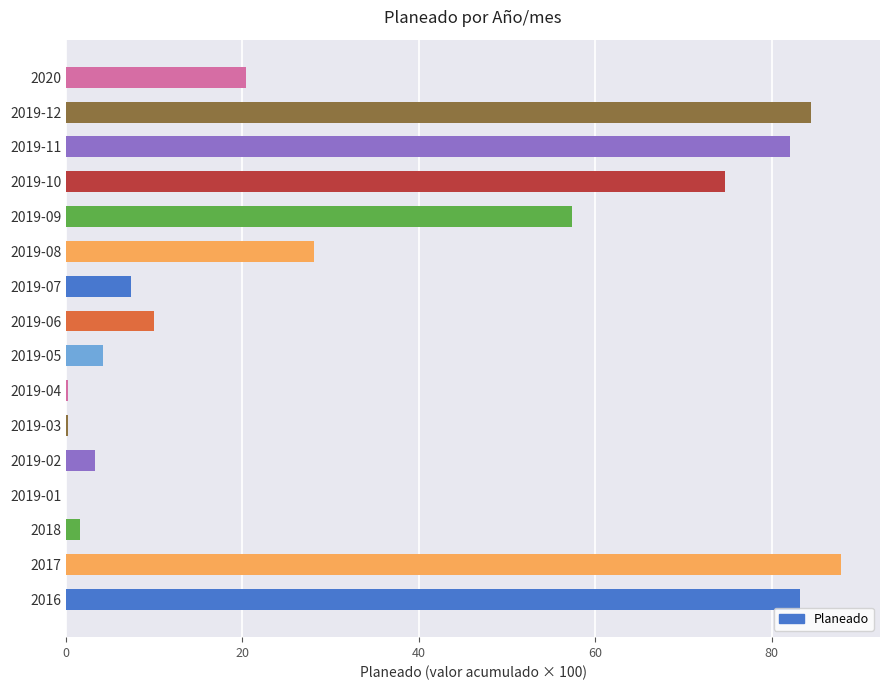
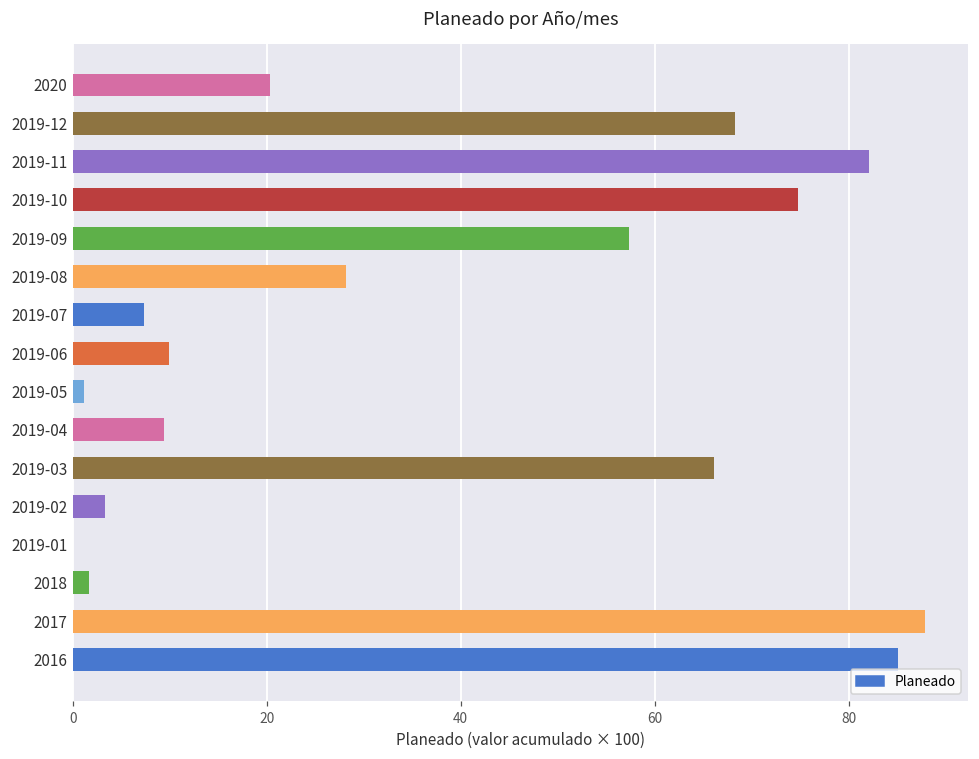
  {
    "2020": 20,
-   "2019-12": 84,
+   "2019-12": 68,
    "2019-11": 82,
    "2019-10": 75,
    "2019-09": 57,
    "2019-08": 28,
    "2019-07": 7,
    "2019-06": 10,
-   "2019-05": 4,
-   "2019-04": 0,
-   "2019-03": 0,
+   "2019-05": 1,
+   "2019-04": 9,
+   "2019-03": 66,
    "2019-02": 3,
    "2019-01": 0,
    "2018": 2,
    "2017": 88,
-   "2016": 83
+   "2016": 85
  }
